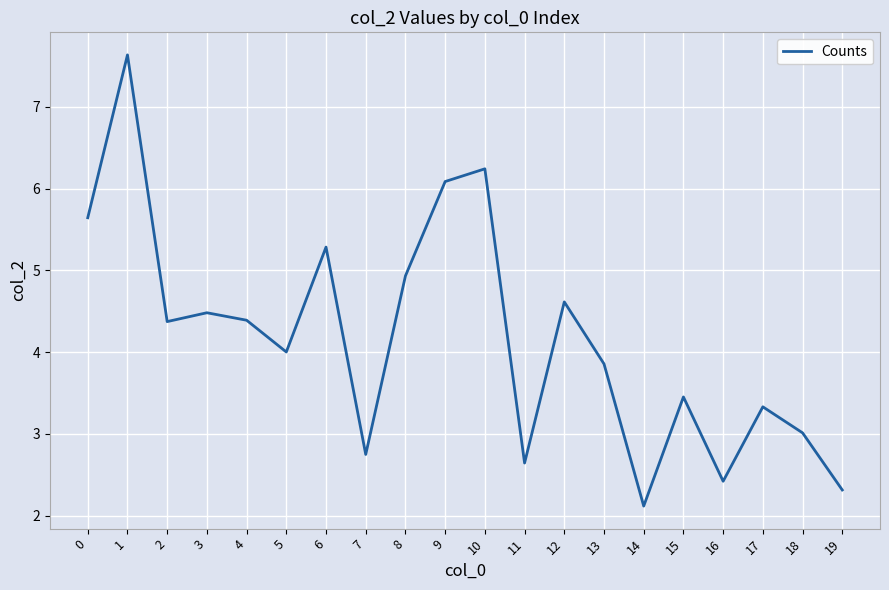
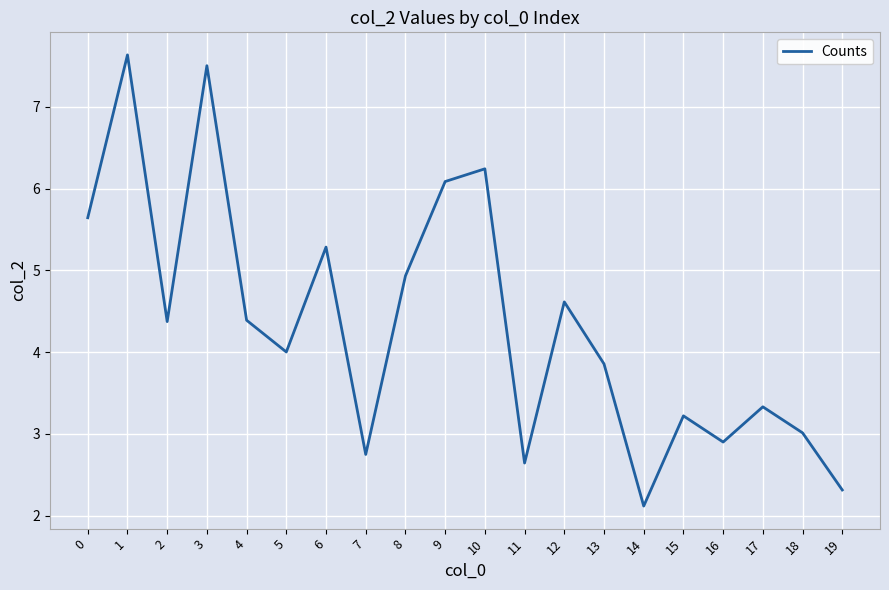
  {
    "0": 5.6,
    "1": 7.6,
    "2": 4.4,
-   "3": 4.5,
+   "3": 7.5,
    "4": 4.4,
    "5": 4.0,
    "6": 5.3,
    "7": 2.7,
    "8": 4.9,
    "9": 6.1,
    "10": 6.2,
    "11": 2.6,
    "12": 4.6,
    "13": 3.9,
    "14": 2.1,
-   "15": 3.5,
-   "16": 2.4,
+   "15": 3.2,
+   "16": 2.9,
    "17": 3.3,
    "18": 3.0,
    "19": 2.3
  }
